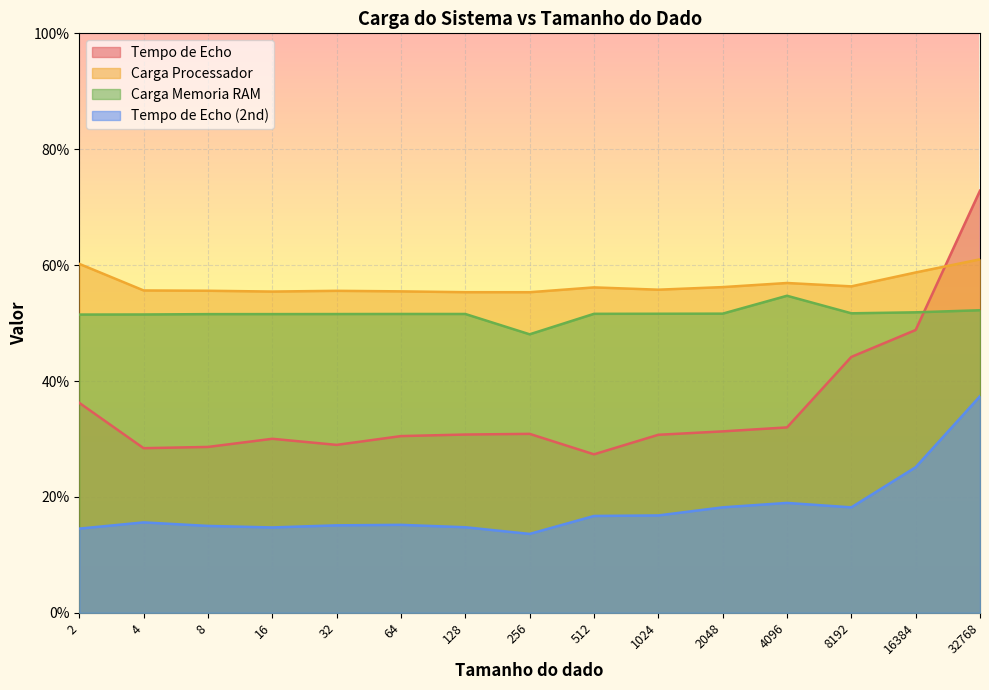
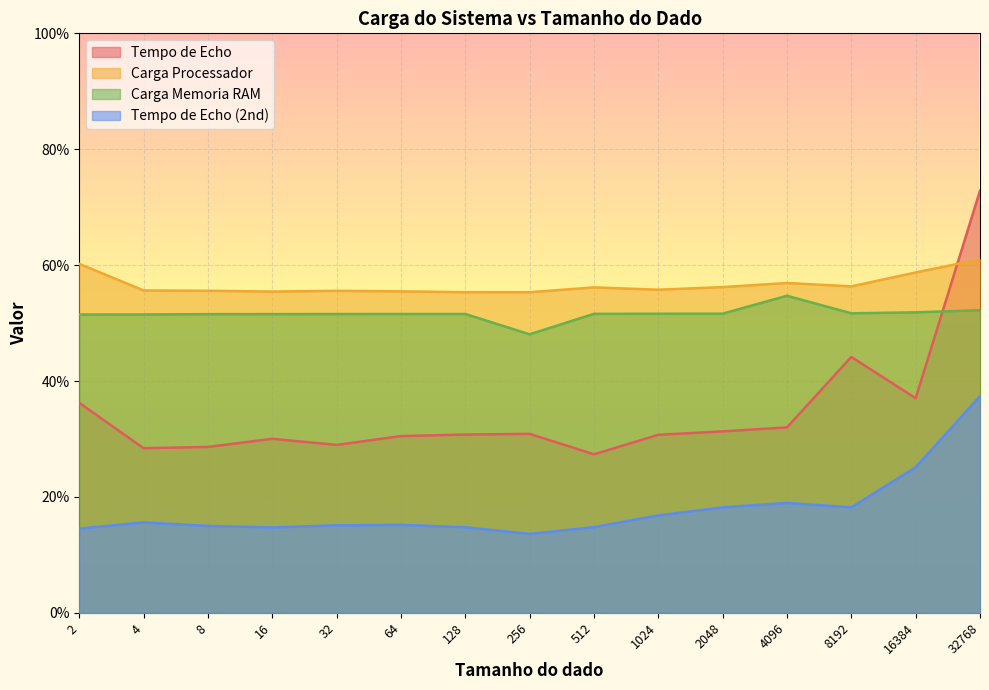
  {
    "Tempo de Echo": {
      "2": "36%",
      "4": "28%",
      "8": "29%",
      "16": "30%",
      "32": "29%",
      "64": "30%",
      "128": "31%",
      "256": "31%",
      "512": "27%",
      "1024": "31%",
      "2048": "31%",
      "4096": "32%",
      "8192": "44%",
-     "16384": "49%",
+     "16384": "37%",
      "32768": "73%"
    },
    "Carga Processador": {
      "2": "60%",
      "4": "56%",
      "8": "56%",
      "16": "55%",
      "32": "56%",
      "64": "55%",
      "128": "55%",
      "256": "55%",
      "512": "56%",
      "1024": "56%",
      "2048": "56%",
      "4096": "57%",
      "8192": "56%",
      "16384": "59%",
      "32768": "61%"
    },
    "Carga Memoria RAM": {
      "2": "51%",
      "4": "51%",
      "8": "52%",
      "16": "52%",
      "32": "52%",
      "64": "52%",
      "128": "52%",
      "256": "48%",
      "512": "52%",
      "1024": "52%",
      "2048": "52%",
      "4096": "55%",
      "8192": "52%",
      "16384": "52%",
      "32768": "52%"
    },
    "Tempo de Echo (2nd)": {
      "2": "15%",
      "4": "16%",
      "8": "15%",
      "16": "15%",
      "32": "15%",
      "64": "15%",
      "128": "15%",
      "256": "14%",
-     "512": "17%",
+     "512": "15%",
      "1024": "17%",
      "2048": "18%",
      "4096": "19%",
      "8192": "18%",
      "16384": "25%",
      "32768": "37%"
    }
  }
